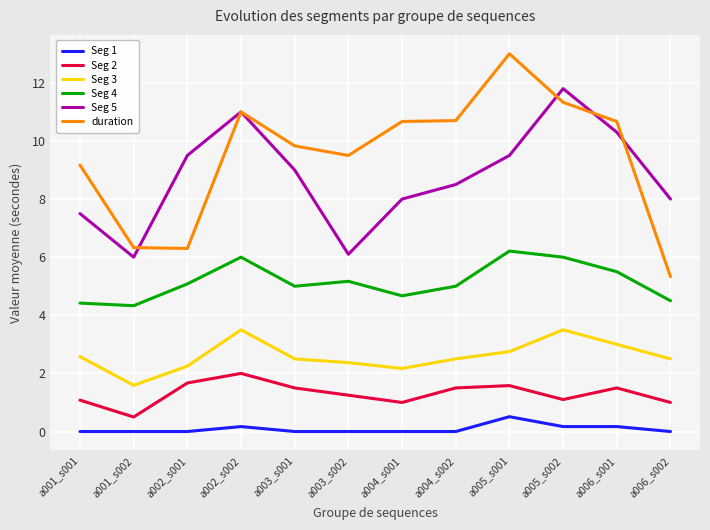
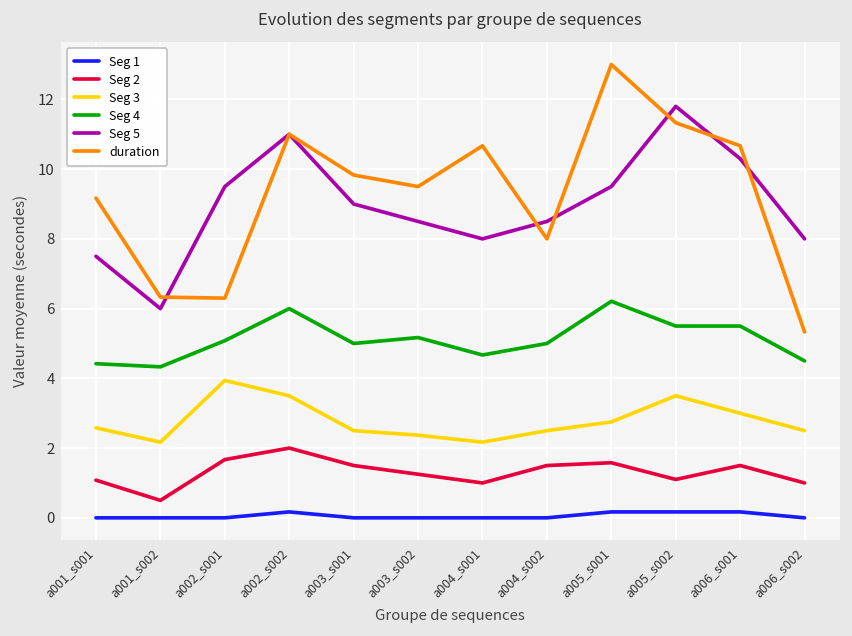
  {
    "Seg 1": {
      "a001_s001": 0.0,
      "a001_s002": 0.0,
      "a002_s001": 0.0,
      "a002_s002": 0.2,
      "a003_s001": 0.0,
      "a003_s002": 0.0,
      "a004_s001": 0.0,
      "a004_s002": 0.0,
-     "a005_s001": 0.5,
+     "a005_s001": 0.2,
      "a005_s002": 0.2,
      "a006_s001": 0.2,
      "a006_s002": 0.0
    },
    "Seg 2": {
      "a001_s001": 1.1,
      "a001_s002": 0.5,
      "a002_s001": 1.7,
      "a002_s002": 2.0,
      "a003_s001": 1.5,
      "a003_s002": 1.3,
      "a004_s001": 1.0,
      "a004_s002": 1.5,
      "a005_s001": 1.6,
      "a005_s002": 1.1,
      "a006_s001": 1.5,
      "a006_s002": 1.0
    },
    "Seg 3": {
      "a001_s001": 2.6,
-     "a001_s002": 1.6,
-     "a002_s001": 2.3,
+     "a001_s002": 2.2,
+     "a002_s001": 3.9,
      "a002_s002": 3.5,
      "a003_s001": 2.5,
      "a003_s002": 2.4,
      "a004_s001": 2.2,
      "a004_s002": 2.5,
      "a005_s001": 2.8,
      "a005_s002": 3.5,
      "a006_s001": 3.0,
      "a006_s002": 2.5
    },
    "Seg 4": {
      "a001_s001": 4.4,
      "a001_s002": 4.3,
      "a002_s001": 5.1,
      "a002_s002": 6.0,
      "a003_s001": 5.0,
      "a003_s002": 5.2,
      "a004_s001": 4.7,
      "a004_s002": 5.0,
      "a005_s001": 6.2,
-     "a005_s002": 6.0,
+     "a005_s002": 5.5,
      "a006_s001": 5.5,
      "a006_s002": 4.5
    },
    "Seg 5": {
      "a001_s001": 7.5,
      "a001_s002": 6.0,
      "a002_s001": 9.5,
      "a003_s001": 9.0,
-     "a003_s002": 6.1,
+     "a003_s002": 8.5,
      "a004_s001": 8.0,
      "a004_s002": 8.5,
      "a005_s001": 9.5,
      "a005_s002": 11.8,
      "a006_s001": 10.3,
      "a006_s002": 8.0
    },
    "duration": {
      "a001_s001": 9.2,
      "a001_s002": 6.3,
      "a002_s001": 6.3,
      "a003_s001": 9.8,
      "a003_s002": 9.5,
      "a004_s001": 10.7,
-     "a004_s002": 10.7,
+     "a004_s002": 8.0,
      "a005_s001": 13.0,
      "a005_s002": 11.3,
      "a006_s001": 10.7,
      "a006_s002": 5.3
    }
  }
